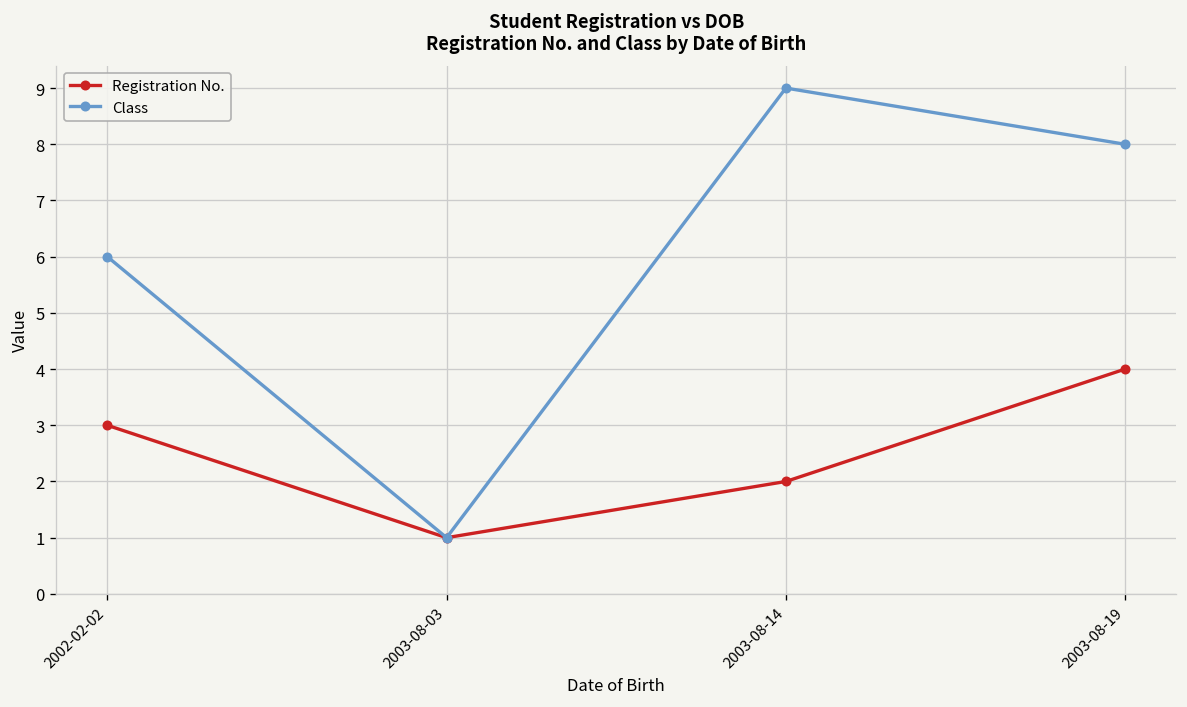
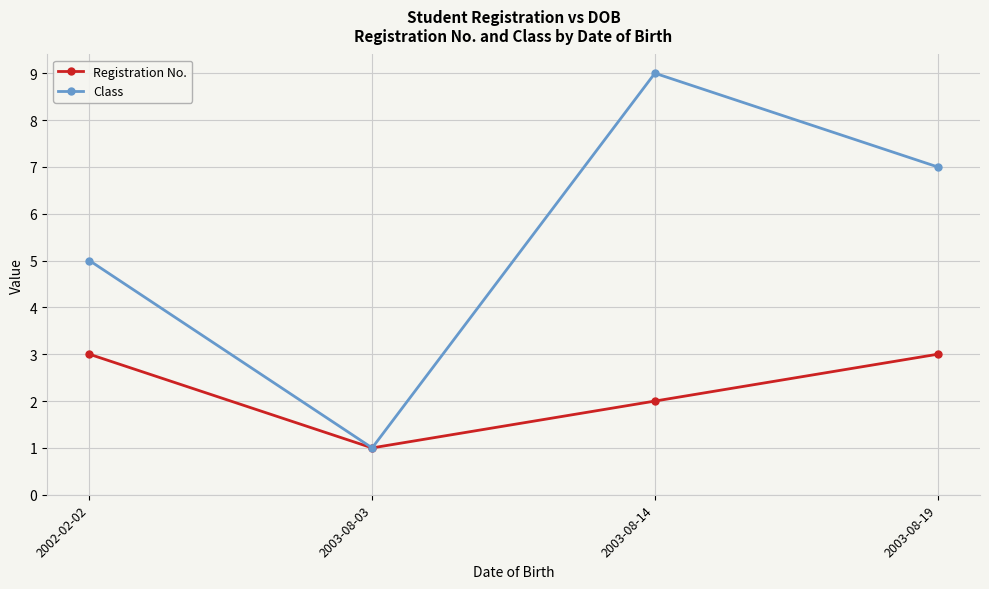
  {
    "Registration No.": {
      "2002-02-02": 3,
      "2003-08-14": 2,
-     "2003-08-19": 4
+     "2003-08-19": 3
    },
    "Class": {
-     "2002-02-02": 6,
+     "2002-02-02": 5,
      "2003-08-14": 9,
-     "2003-08-19": 8
+     "2003-08-19": 7
    }
  }
